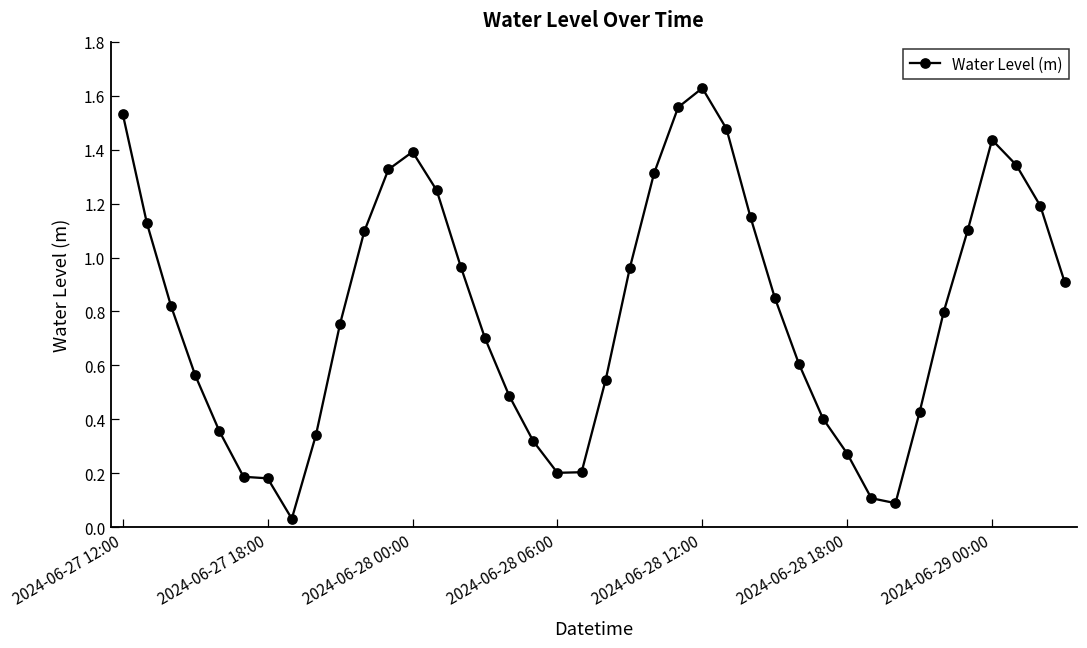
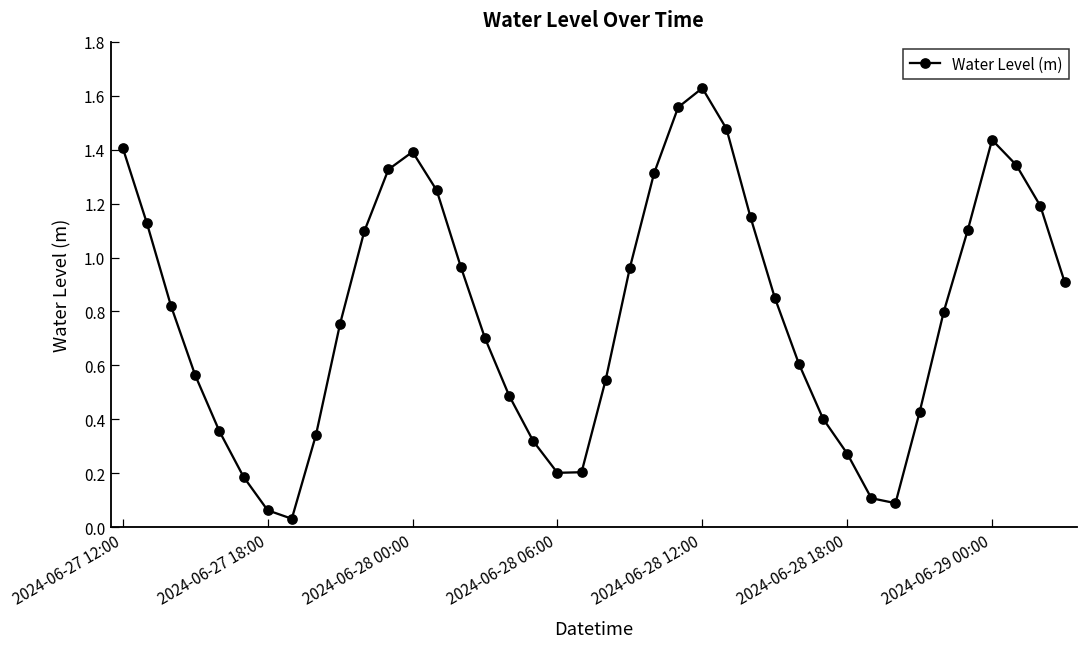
  {
-   "2024-06-27 12:00": 1.53,
-   "2024-06-27 18:00": 0.18,
+   "2024-06-27 12:00": 1.41,
+   "2024-06-27 18:00": 0.06,
    "2024-06-28 00:00": 1.39,
    "2024-06-28 06:00": 0.20,
    "2024-06-28 12:00": 1.63,
    "2024-06-28 18:00": 0.27,
    "2024-06-29 00:00": 1.44
  }
